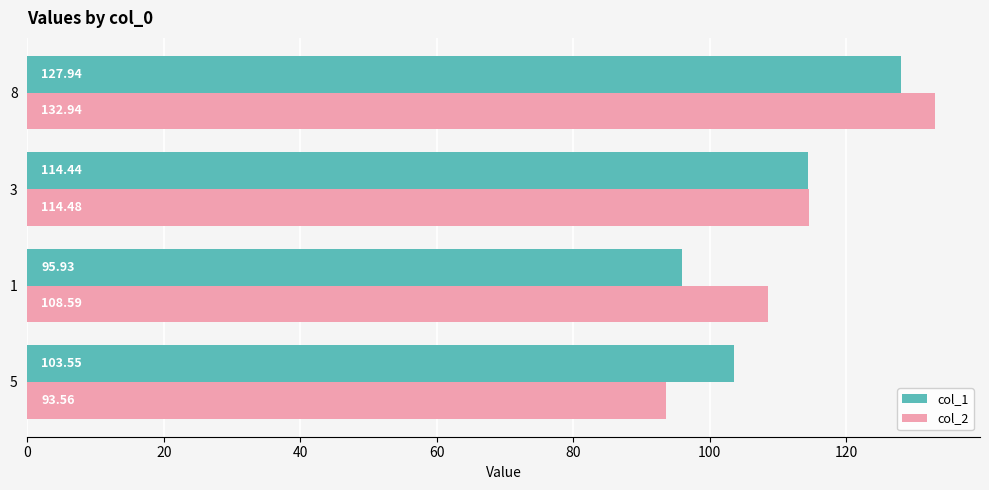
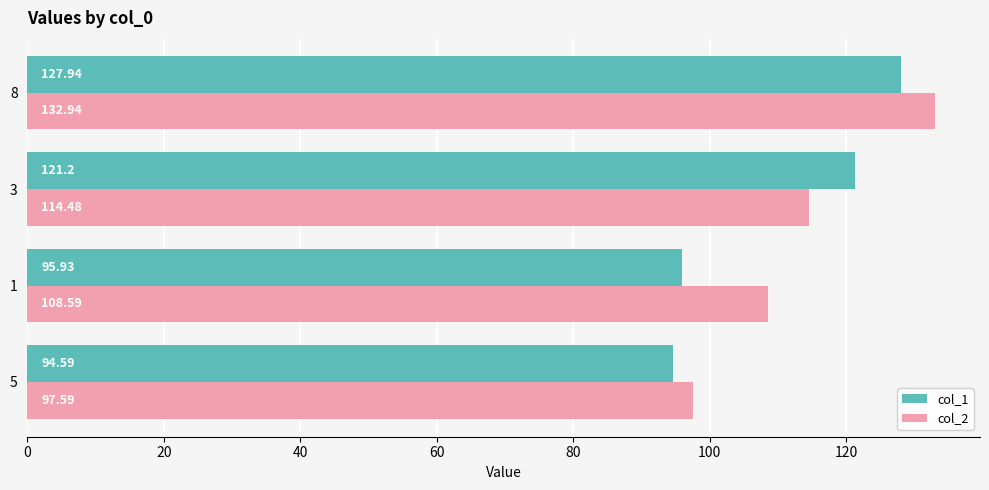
  {
    "col_1": {
      "8": 127.94,
-     "3": 114.44,
+     "3": 121.2,
      "1": 95.93,
-     "5": 103.55
+     "5": 94.59
    },
    "col_2": {
      "8": 132.94,
      "3": 114.48,
      "1": 108.59,
-     "5": 93.56
+     "5": 97.59
    }
  }
